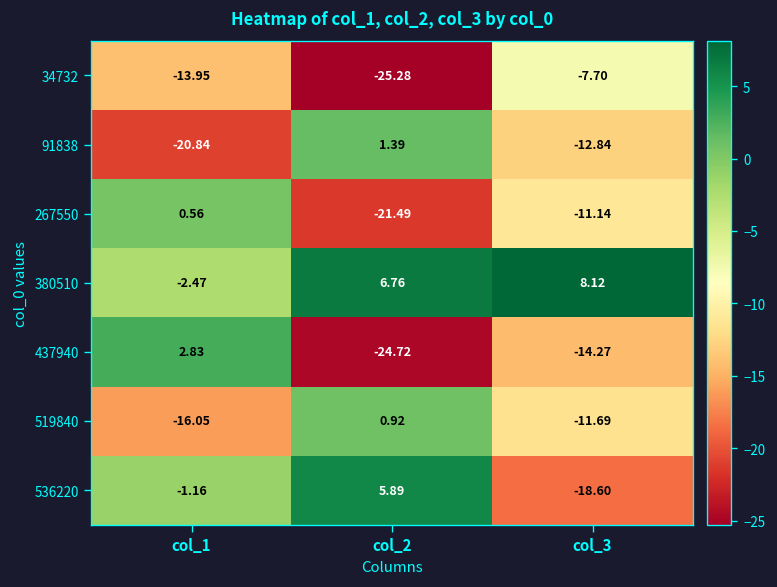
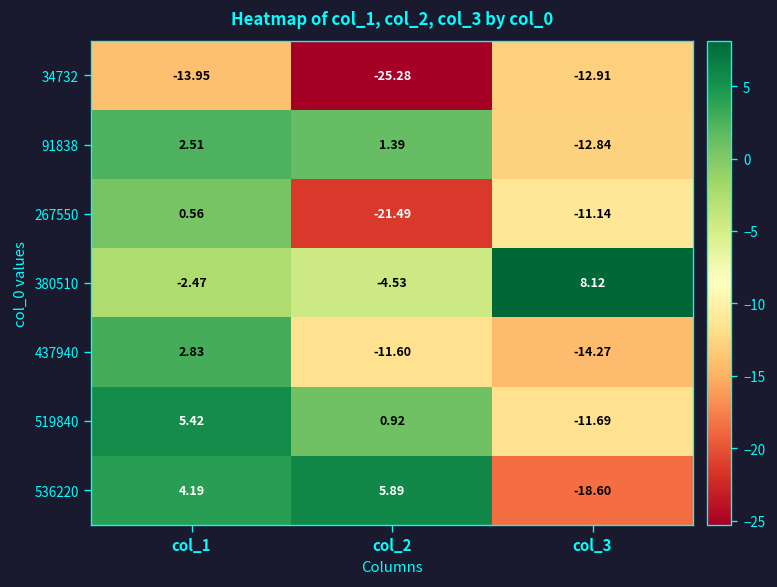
  {
    "34732": {
      "col_1": -13.95,
      "col_2": -25.28,
-     "col_3": -7.70
+     "col_3": -12.91
    },
    "91838": {
-     "col_1": -20.84,
+     "col_1": 2.51,
      "col_2": 1.39,
      "col_3": -12.84
    },
    "267550": {
      "col_1": 0.56,
      "col_2": -21.49,
      "col_3": -11.14
    },
    "380510": {
      "col_1": -2.47,
-     "col_2": 6.76,
+     "col_2": -4.53,
      "col_3": 8.12
    },
    "437940": {
      "col_1": 2.83,
-     "col_2": -24.72,
+     "col_2": -11.60,
      "col_3": -14.27
    },
    "519840": {
-     "col_1": -16.05,
+     "col_1": 5.42,
      "col_2": 0.92,
      "col_3": -11.69
    },
    "536220": {
-     "col_1": -1.16,
+     "col_1": 4.19,
      "col_2": 5.89,
      "col_3": -18.60
    }
  }
